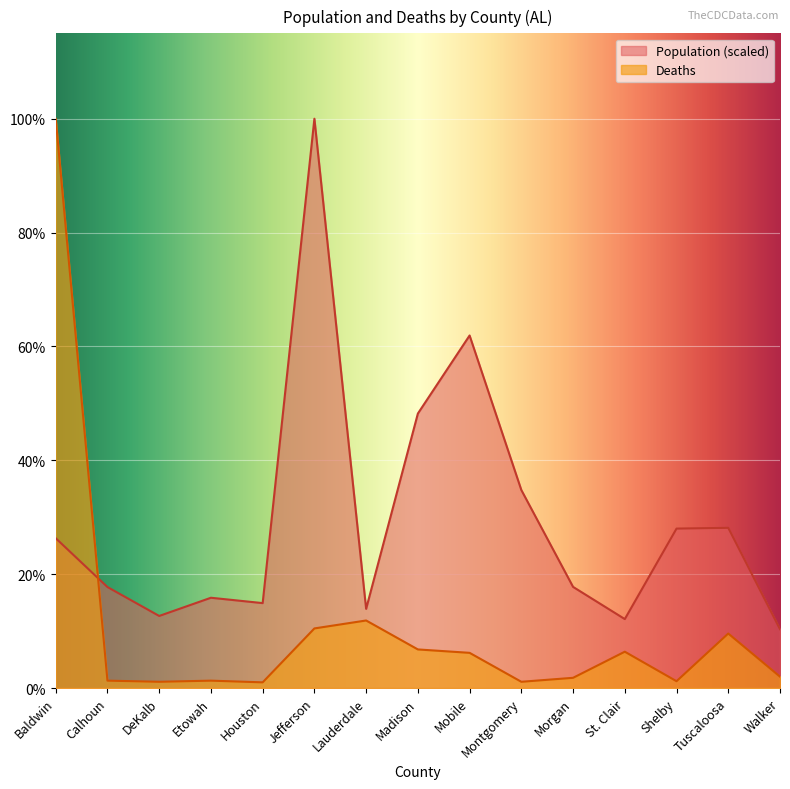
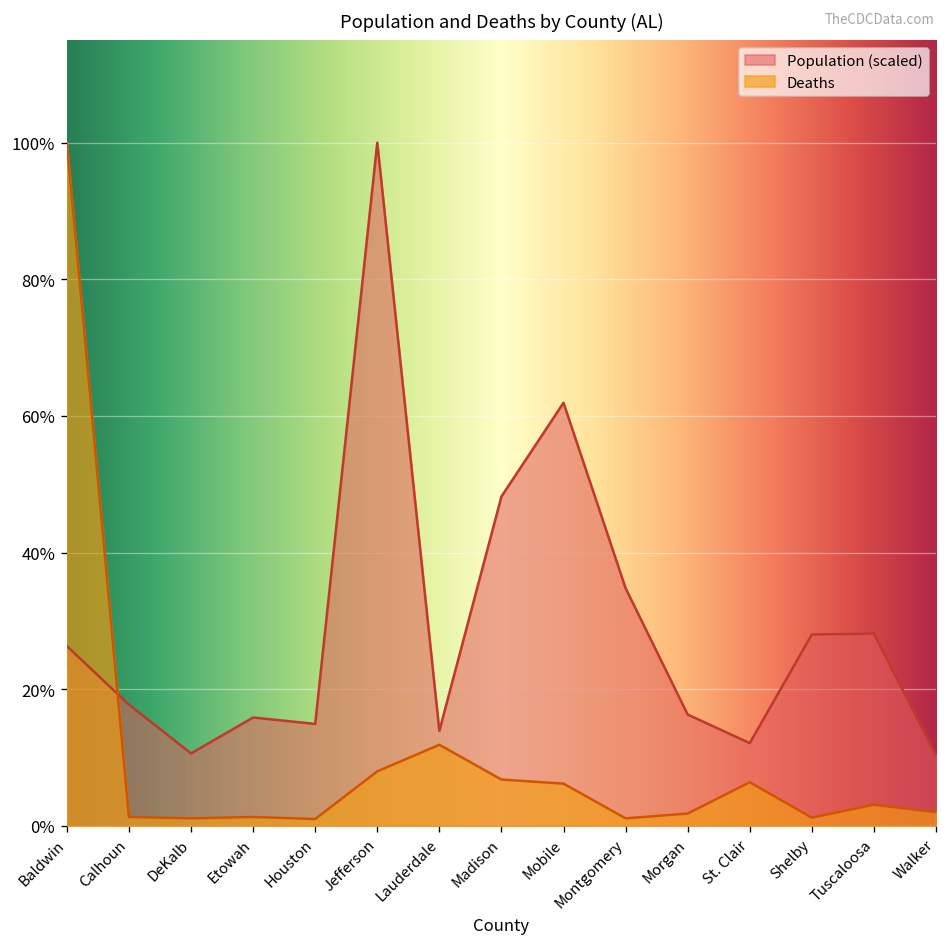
  {
    "Population (scaled)": {
      "Baldwin": "26%",
      "Calhoun": "18%",
-     "DeKalb": "13%",
+     "DeKalb": "11%",
      "Etowah": "16%",
      "Houston": "15%",
      "Jefferson": "100%",
      "Lauderdale": "14%",
      "Madison": "48%",
      "Mobile": "62%",
      "Montgomery": "35%",
-     "Morgan": "18%",
+     "Morgan": "16%",
      "St. Clair": "12%",
      "Shelby": "28%",
      "Tuscaloosa": "28%",
      "Walker": "10%"
    },
    "Deaths": {
      "Baldwin": "100%",
      "Calhoun": "1%",
      "DeKalb": "1%",
      "Etowah": "1%",
      "Houston": "1%",
-     "Jefferson": "10%",
+     "Jefferson": "8%",
      "Lauderdale": "12%",
      "Madison": "7%",
      "Mobile": "6%",
      "Montgomery": "1%",
      "Morgan": "2%",
      "St. Clair": "6%",
      "Shelby": "1%",
-     "Tuscaloosa": "10%",
+     "Tuscaloosa": "3%",
      "Walker": "2%"
    }
  }
